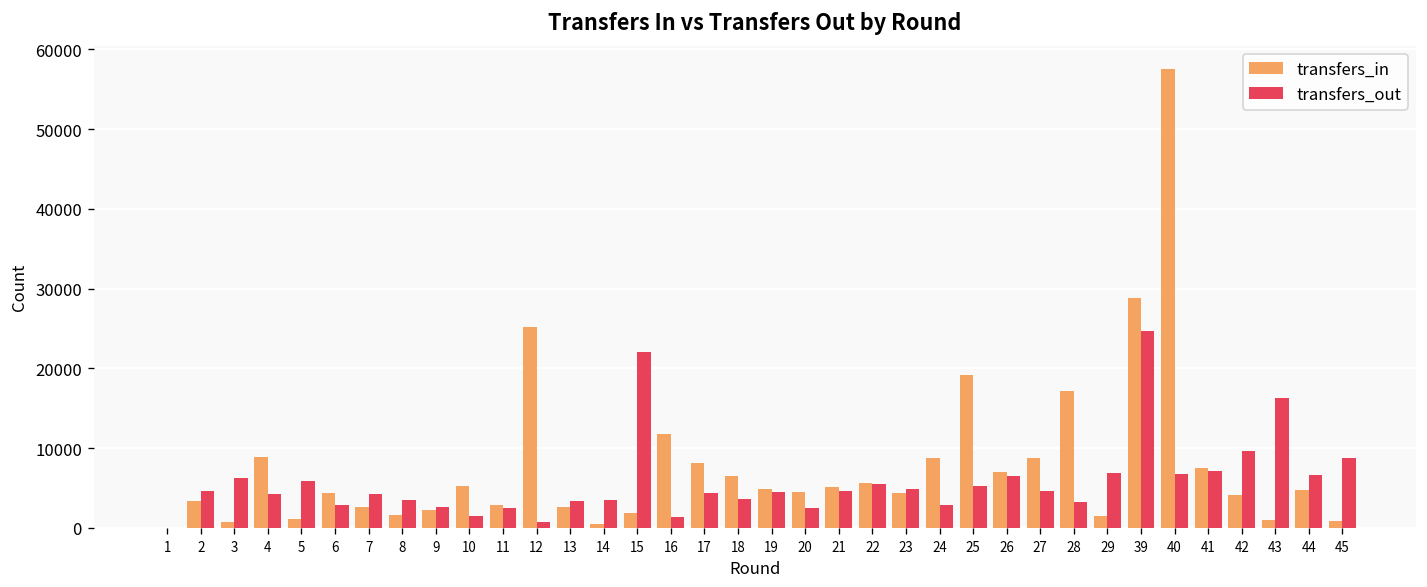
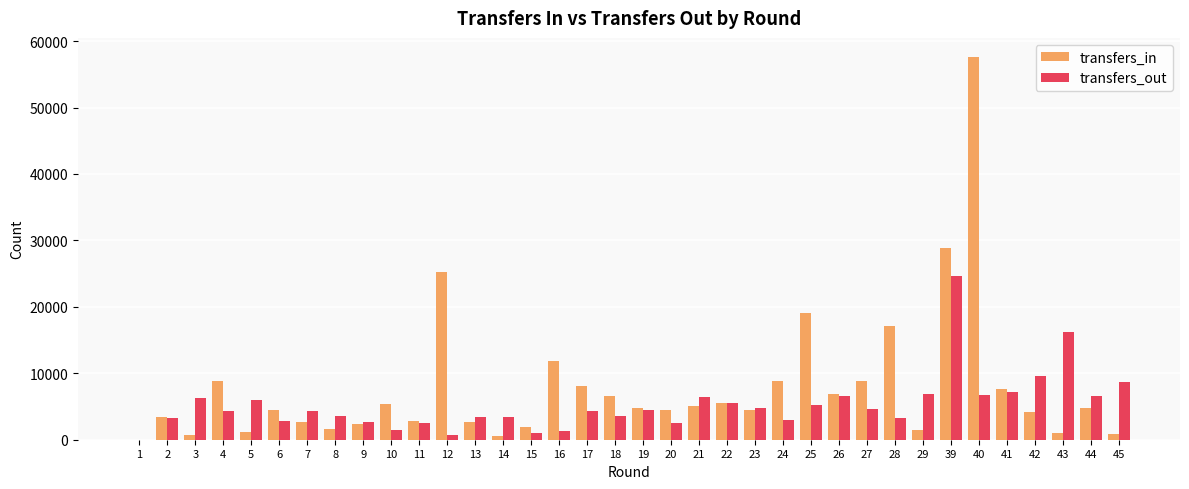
  {
    "transfers_in": {
      "1": 0,
      "2": 3000,
      "3": 1000,
      "4": 9000,
      "5": 1000,
      "6": 4000,
      "7": 3000,
      "8": 2000,
      "9": 2000,
      "10": 5000,
      "11": 3000,
      "12": 25000,
      "13": 3000,
      "14": 1000,
      "15": 2000,
      "16": 12000,
      "17": 8000,
      "18": 7000,
      "19": 5000,
      "20": 5000,
      "21": 5000,
      "22": 6000,
      "23": 4000,
      "24": 9000,
      "25": 19000,
      "26": 7000,
      "27": 9000,
      "28": 17000,
      "29": 2000,
      "39": 29000,
      "40": 58000,
      "41": 8000,
      "42": 4000,
      "43": 1000,
      "44": 5000,
      "45": 1000
    },
    "transfers_out": {
      "1": 0,
-     "2": 5000,
+     "2": 3000,
      "3": 6000,
      "4": 4000,
      "5": 6000,
      "6": 3000,
      "7": 4000,
      "8": 4000,
      "9": 3000,
      "10": 1000,
      "11": 3000,
      "12": 1000,
      "13": 3000,
      "14": 3000,
-     "15": 22000,
+     "15": 1000,
      "16": 1000,
      "17": 4000,
      "18": 4000,
      "19": 5000,
      "20": 3000,
-     "21": 5000,
+     "21": 6000,
      "22": 5000,
      "23": 5000,
      "24": 3000,
      "25": 5000,
      "26": 7000,
      "27": 5000,
      "28": 3000,
      "29": 7000,
      "39": 25000,
      "40": 7000,
      "41": 7000,
      "42": 10000,
      "43": 16000,
      "44": 7000,
      "45": 9000
    }
  }
